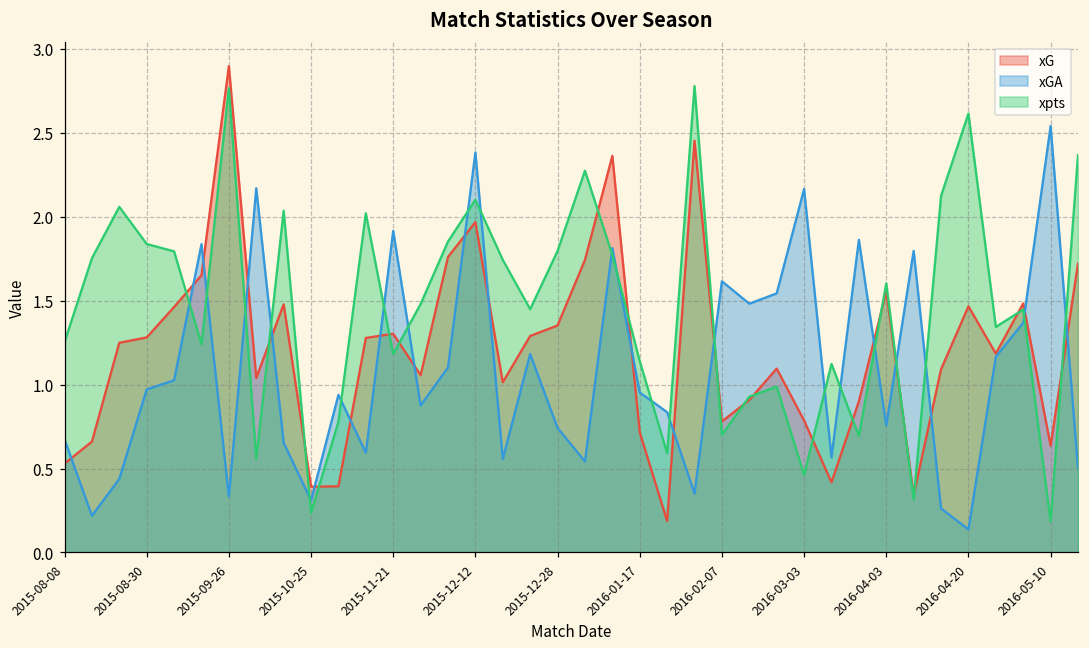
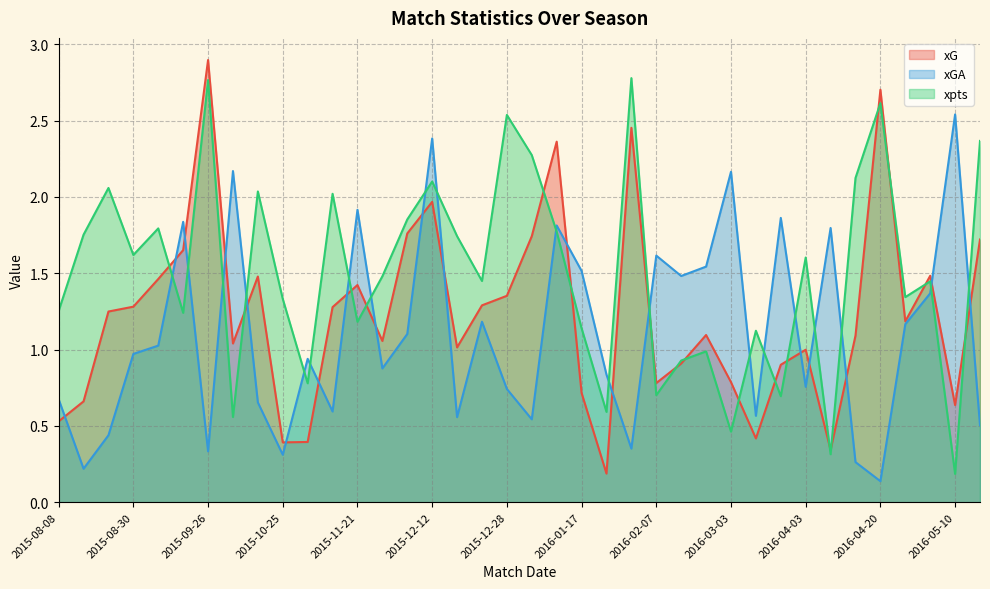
  {
    "xG": {
      "2015-08-08": 0.53,
      "2015-08-30": 1.28,
      "2015-09-26": 2.90,
      "2015-10-25": 0.39,
-     "2015-11-21": 1.30,
+     "2015-11-21": 1.42,
      "2015-12-12": 1.97,
      "2015-12-28": 1.35,
      "2016-01-17": 0.72,
      "2016-02-07": 0.78,
      "2016-03-03": 0.79,
-     "2016-04-03": 1.55,
-     "2016-04-20": 1.47,
+     "2016-04-03": 1.00,
+     "2016-04-20": 2.70,
      "2016-05-10": 0.64
    },
    "xGA": {
      "2015-08-08": 0.67,
      "2015-08-30": 0.97,
      "2015-09-26": 0.33,
      "2015-10-25": 0.31,
      "2015-11-21": 1.92,
      "2015-12-12": 2.38,
      "2015-12-28": 0.74,
-     "2016-01-17": 0.95,
+     "2016-01-17": 1.52,
      "2016-02-07": 1.62,
      "2016-03-03": 2.16,
      "2016-04-03": 0.76,
      "2016-04-20": 0.14,
      "2016-05-10": 2.54
    },
    "xpts": {
      "2015-08-08": 1.25,
-     "2015-08-30": 1.84,
+     "2015-08-30": 1.62,
      "2015-09-26": 2.77,
-     "2015-10-25": 0.24,
+     "2015-10-25": 1.33,
      "2015-11-21": 1.18,
      "2015-12-12": 2.10,
-     "2015-12-28": 1.80,
+     "2015-12-28": 2.54,
      "2016-01-17": 1.14,
      "2016-02-07": 0.70,
      "2016-03-03": 0.46,
      "2016-04-03": 1.60,
      "2016-04-20": 2.61,
      "2016-05-10": 0.19
    }
  }
